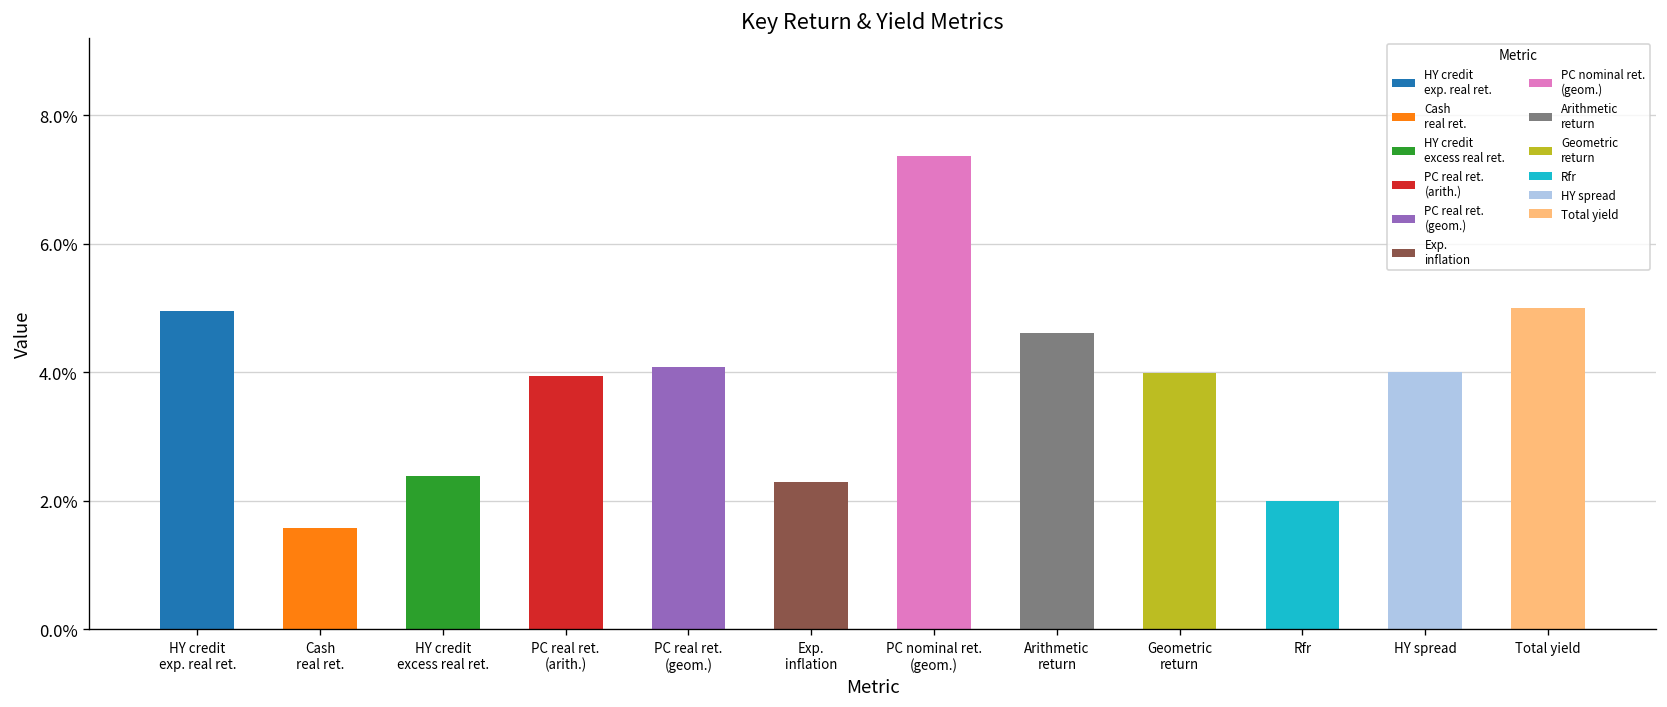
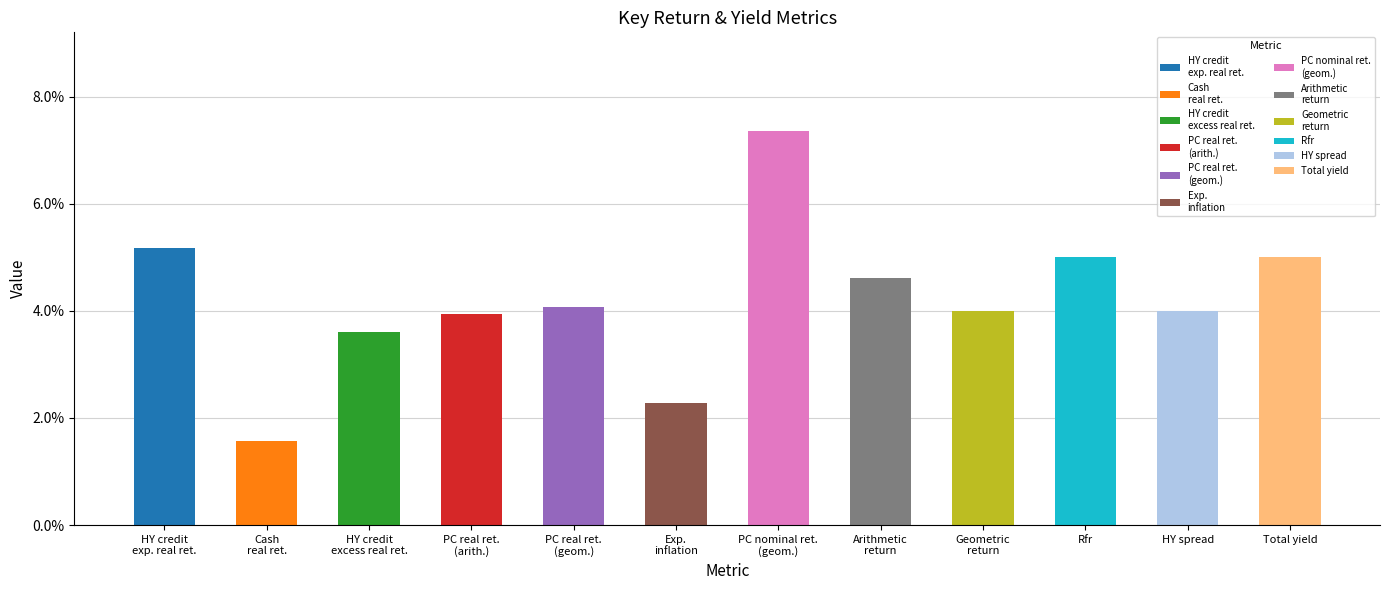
  {
-   "HY credit exp. real ret.": "5.0%",
+   "HY credit exp. real ret.": "5.2%",
    "Cash real ret.": "1.6%",
-   "HY credit excess real ret.": "2.4%",
+   "HY credit excess real ret.": "3.6%",
    "PC real ret. (arith.)": "3.9%",
    "PC real ret. (geom.)": "4.1%",
    "Exp. inflation": "2.3%",
    "PC nominal ret. (geom.)": "7.4%",
    "Arithmetic return": "4.6%",
    "Geometric return": "4.0%",
-   "Rfr": "2.0%",
+   "Rfr": "5.0%",
    "HY spread": "4.0%",
    "Total yield": "5.0%"
  }
